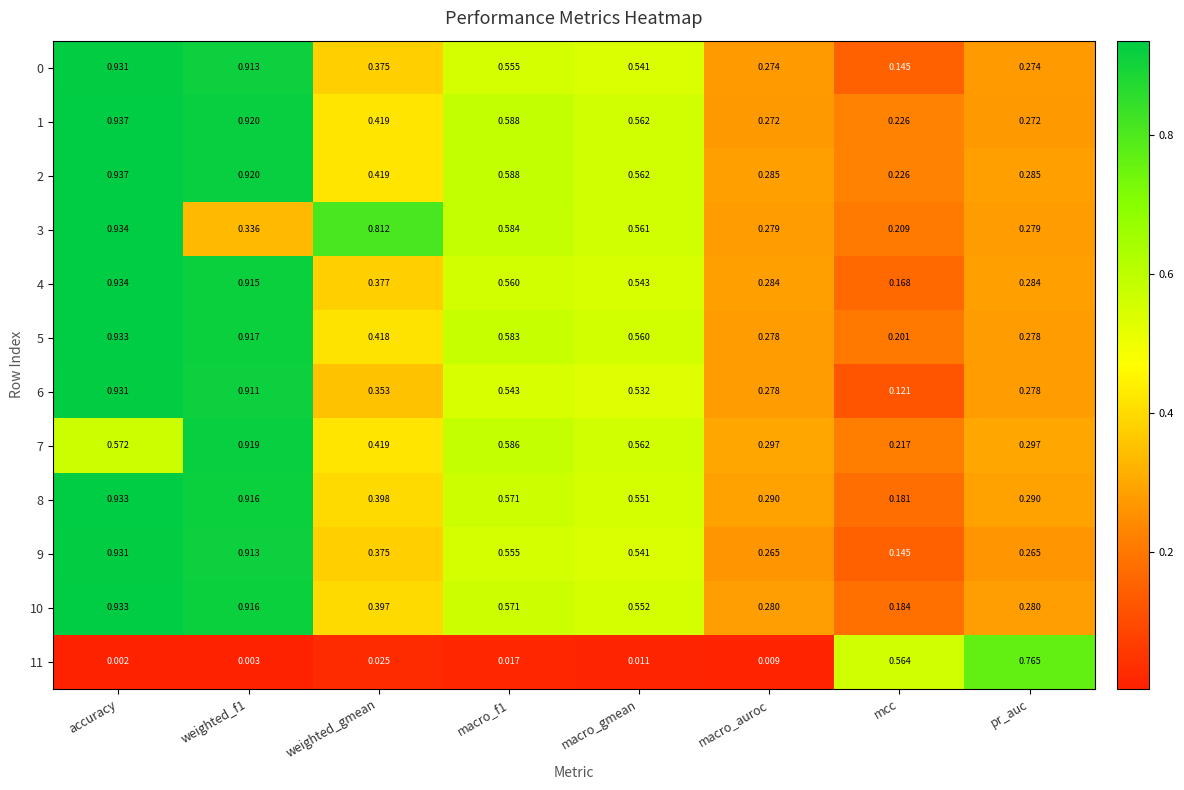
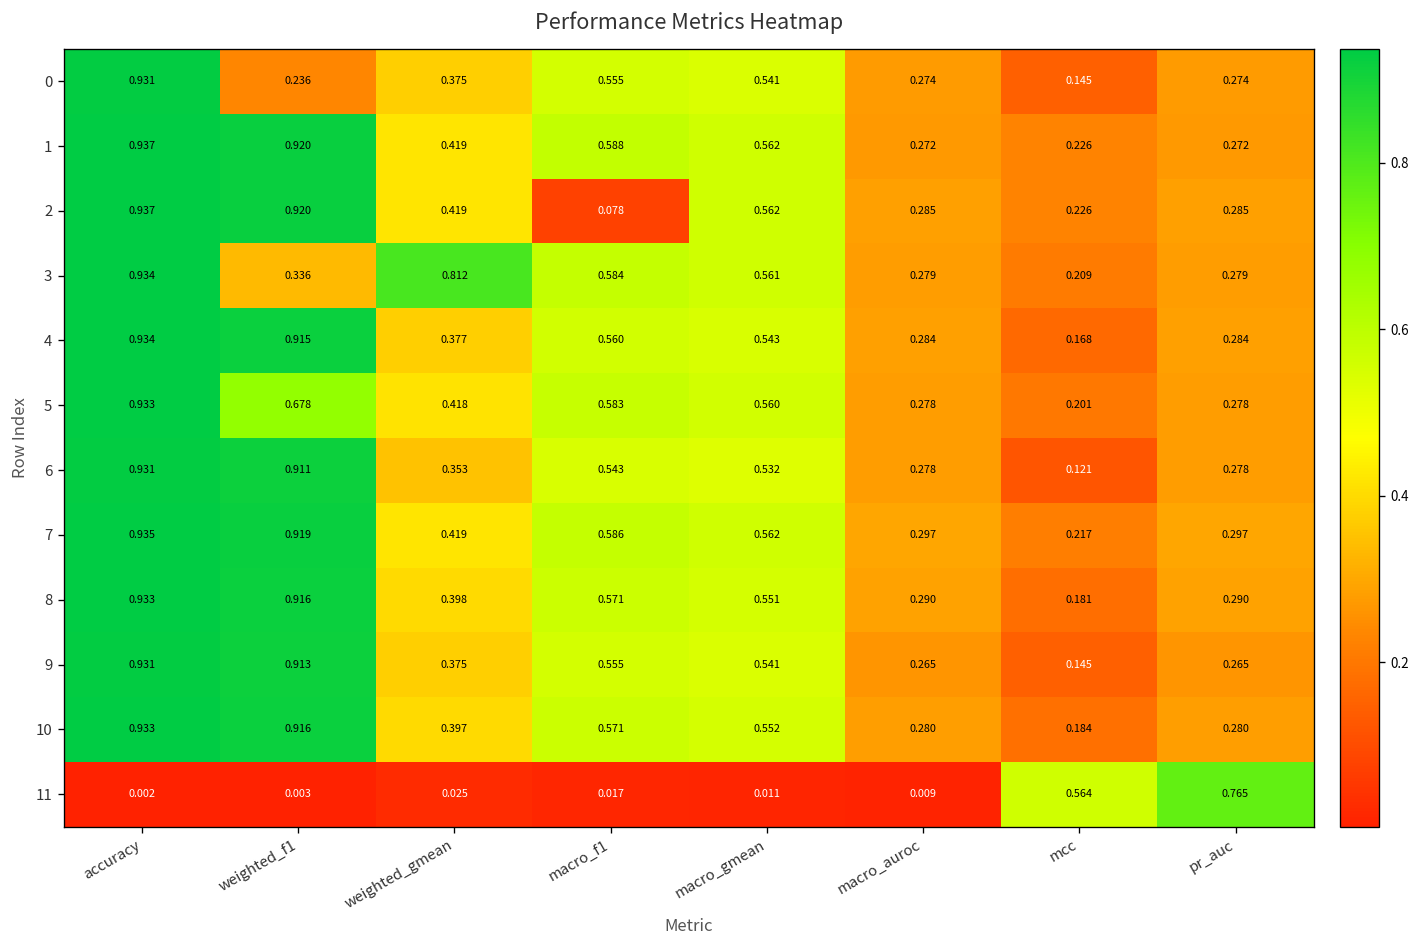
  {
    "0": {
      "accuracy": 0.931,
-     "weighted_f1": 0.913,
+     "weighted_f1": 0.236,
      "weighted_gmean": 0.375,
      "macro_f1": 0.555,
      "macro_gmean": 0.541,
      "macro_auroc": 0.274,
      "mcc": 0.145,
      "pr_auc": 0.274
    },
    "1": {
      "accuracy": 0.937,
      "weighted_f1": 0.920,
      "weighted_gmean": 0.419,
      "macro_f1": 0.588,
      "macro_gmean": 0.562,
      "macro_auroc": 0.272,
      "mcc": 0.226,
      "pr_auc": 0.272
    },
    "2": {
      "accuracy": 0.937,
      "weighted_f1": 0.920,
      "weighted_gmean": 0.419,
-     "macro_f1": 0.588,
+     "macro_f1": 0.078,
      "macro_gmean": 0.562,
      "macro_auroc": 0.285,
      "mcc": 0.226,
      "pr_auc": 0.285
    },
    "3": {
      "accuracy": 0.934,
      "weighted_f1": 0.336,
      "weighted_gmean": 0.812,
      "macro_f1": 0.584,
      "macro_gmean": 0.561,
      "macro_auroc": 0.279,
      "mcc": 0.209,
      "pr_auc": 0.279
    },
    "4": {
      "accuracy": 0.934,
      "weighted_f1": 0.915,
      "weighted_gmean": 0.377,
      "macro_f1": 0.560,
      "macro_gmean": 0.543,
      "macro_auroc": 0.284,
      "mcc": 0.168,
      "pr_auc": 0.284
    },
    "5": {
      "accuracy": 0.933,
-     "weighted_f1": 0.917,
+     "weighted_f1": 0.678,
      "weighted_gmean": 0.418,
      "macro_f1": 0.583,
      "macro_gmean": 0.560,
      "macro_auroc": 0.278,
      "mcc": 0.201,
      "pr_auc": 0.278
    },
    "6": {
      "accuracy": 0.931,
      "weighted_f1": 0.911,
      "weighted_gmean": 0.353,
      "macro_f1": 0.543,
      "macro_gmean": 0.532,
      "macro_auroc": 0.278,
      "mcc": 0.121,
      "pr_auc": 0.278
    },
    "7": {
-     "accuracy": 0.572,
+     "accuracy": 0.935,
      "weighted_f1": 0.919,
      "weighted_gmean": 0.419,
      "macro_f1": 0.586,
      "macro_gmean": 0.562,
      "macro_auroc": 0.297,
      "mcc": 0.217,
      "pr_auc": 0.297
    },
    "8": {
      "accuracy": 0.933,
      "weighted_f1": 0.916,
      "weighted_gmean": 0.398,
      "macro_f1": 0.571,
      "macro_gmean": 0.551,
      "macro_auroc": 0.290,
      "mcc": 0.181,
      "pr_auc": 0.290
    },
    "9": {
      "accuracy": 0.931,
      "weighted_f1": 0.913,
      "weighted_gmean": 0.375,
      "macro_f1": 0.555,
      "macro_gmean": 0.541,
      "macro_auroc": 0.265,
      "mcc": 0.145,
      "pr_auc": 0.265
    },
    "10": {
      "accuracy": 0.933,
      "weighted_f1": 0.916,
      "weighted_gmean": 0.397,
      "macro_f1": 0.571,
      "macro_gmean": 0.552,
      "macro_auroc": 0.280,
      "mcc": 0.184,
      "pr_auc": 0.280
    },
    "11": {
      "accuracy": 0.002,
      "weighted_f1": 0.003,
      "weighted_gmean": 0.025,
      "macro_f1": 0.017,
      "macro_gmean": 0.011,
      "macro_auroc": 0.009,
      "mcc": 0.564,
      "pr_auc": 0.765
    }
  }
